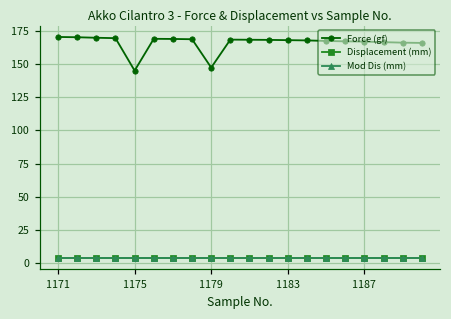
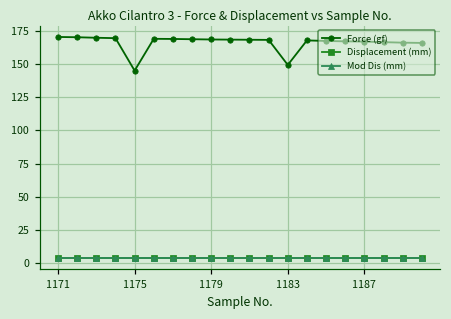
  {
    "Force (gf)": {
      "1171": 171,
      "1175": 145,
-     "1179": 147,
-     "1183": 168
+     "1179": 169,
+     "1183": 149
    }
  }
